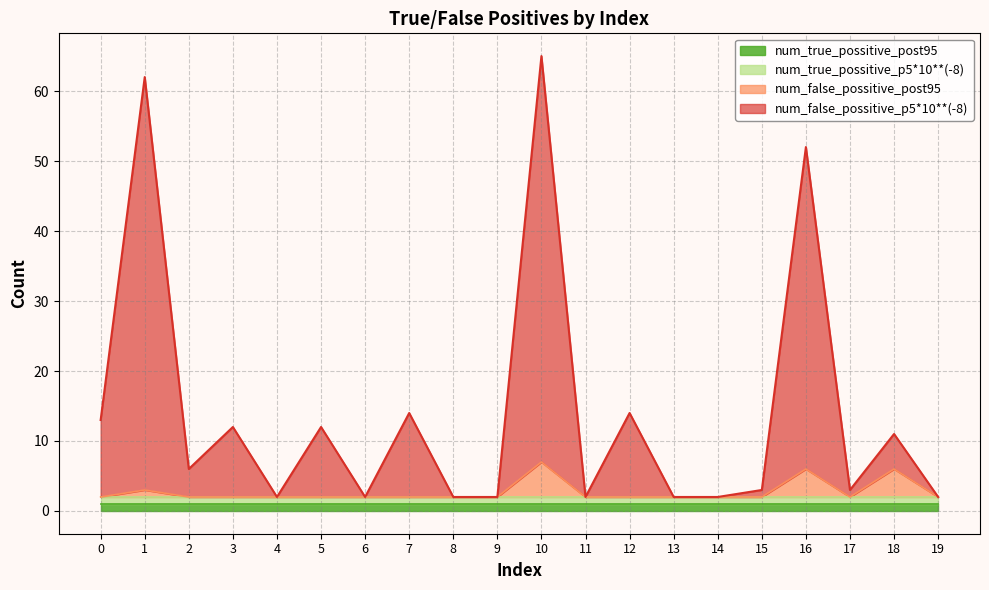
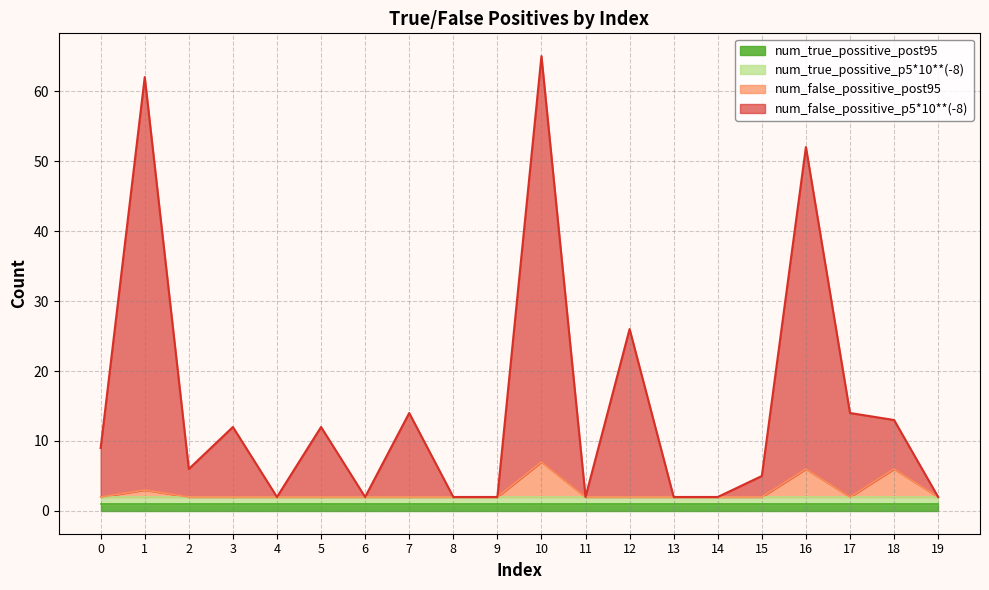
  {
    "num_true_possitive_post95": {
      "0": 1,
      "1": 1,
      "2": 1,
      "3": 1,
      "4": 1,
      "5": 1,
      "6": 1,
      "7": 1,
      "8": 1,
      "9": 1,
      "10": 1,
      "11": 1,
      "12": 1,
      "13": 1,
      "14": 1,
      "15": 1,
      "16": 1,
      "17": 1,
      "18": 1,
      "19": 1
    },
    "num_true_possitive_p5*10**(-8)": {
      "1": 1,
      "10": 1,
      "16": 1,
      "18": 1
    },
    "num_false_possitive_post95": {
      "1": 1,
      "10": 5,
      "16": 4,
      "18": 4
    },
    "num_false_possitive_p5*10**(-8)": {
-     "0": 11,
+     "0": 7,
      "1": 59,
      "2": 4,
      "3": 10,
      "5": 10,
      "7": 12,
      "10": 58,
-     "12": 12,
-     "15": 1,
+     "12": 24,
+     "15": 3,
      "16": 46,
-     "17": 1,
-     "18": 5
+     "17": 12,
+     "18": 7
    }
  }
